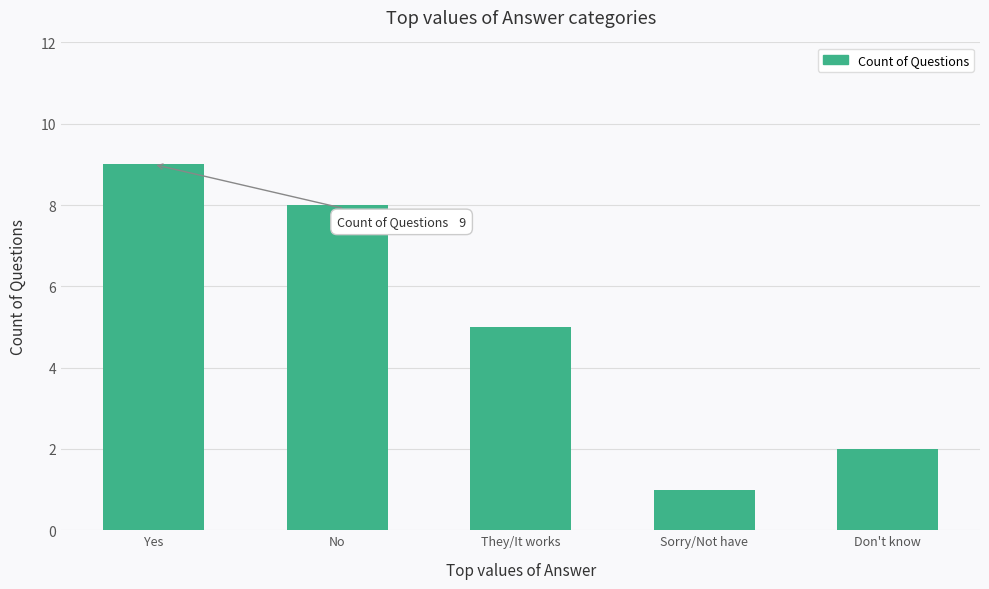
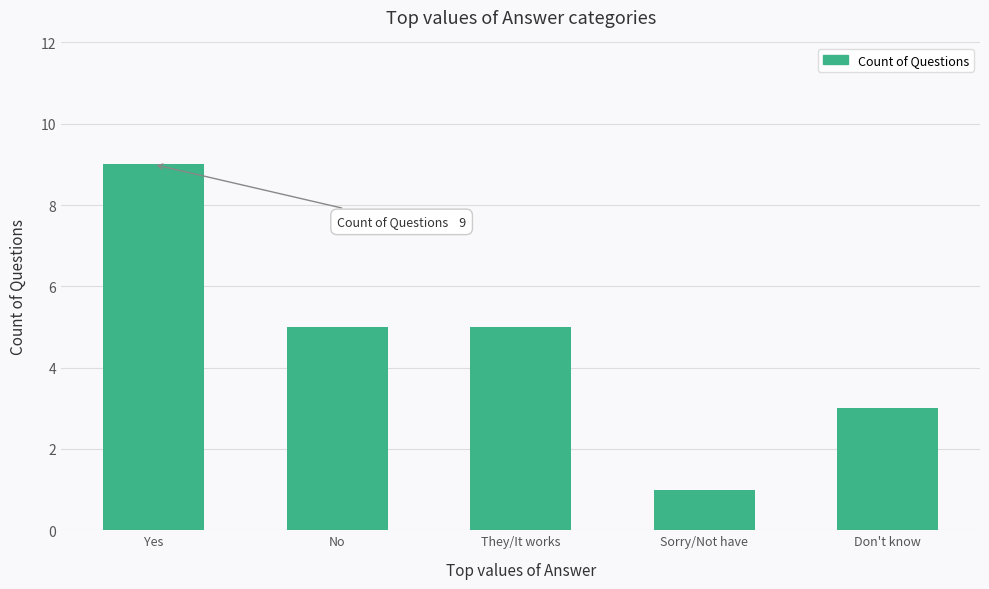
  {
-   "No": 8,
+   "No": 5,
    "They/It works": 5,
    "Sorry/Not have": 1,
-   "Don't know": 2
+   "Don't know": 3
  }
